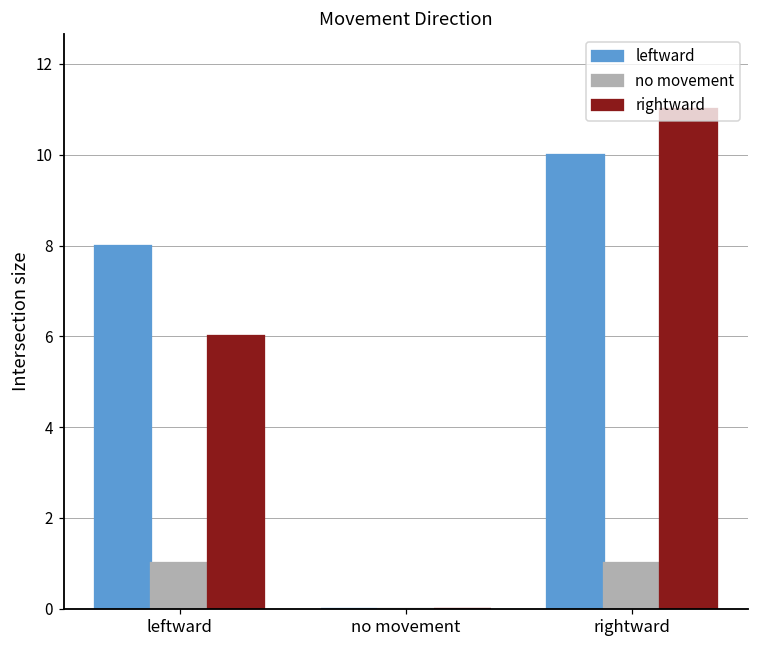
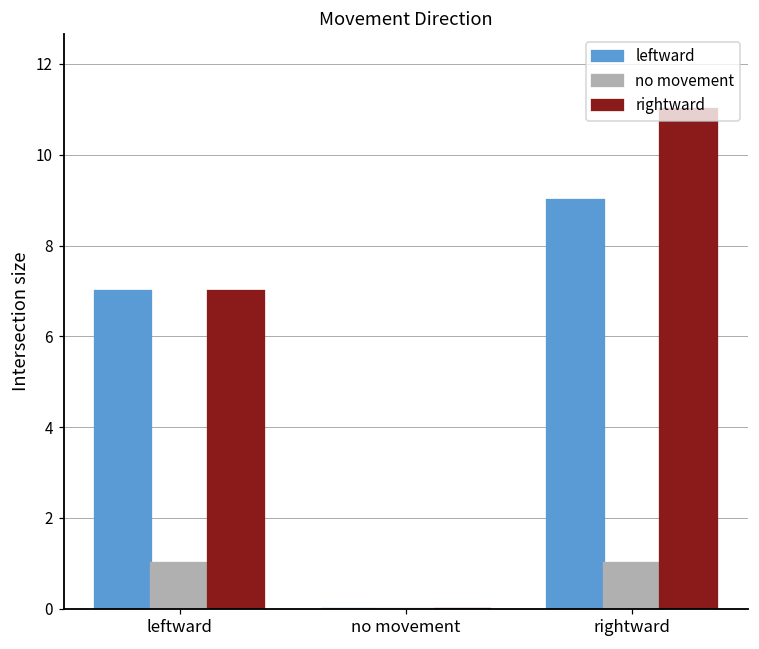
  {
    "leftward": {
-     "leftward": 8,
+     "leftward": 7,
      "no movement": 0,
-     "rightward": 10
+     "rightward": 9
    },
    "no movement": {
      "leftward": 1,
      "no movement": 0,
      "rightward": 1
    },
    "rightward": {
-     "leftward": 6,
+     "leftward": 7,
      "no movement": 0
    }
  }
